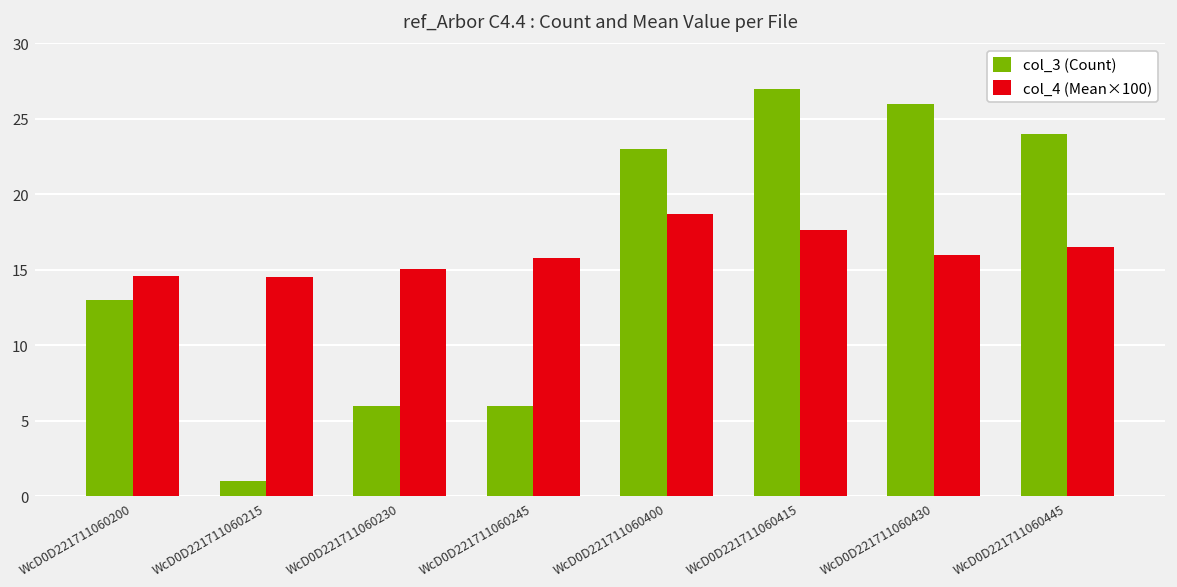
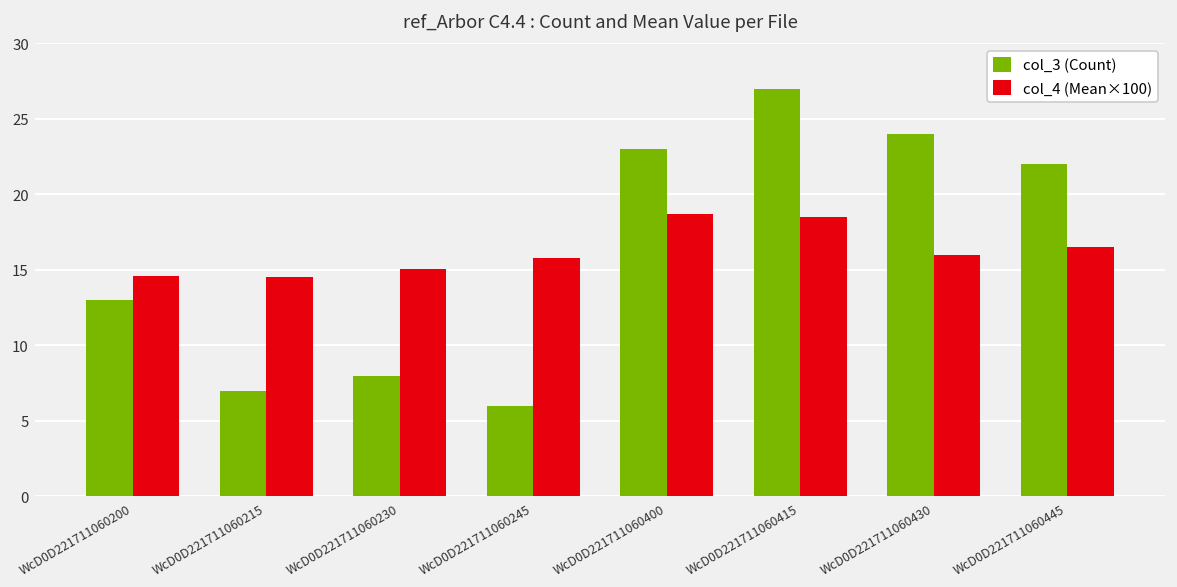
  {
    "col_3 (Count)": {
      "WcD0D221711060200": 13,
-     "WcD0D221711060215": 1,
-     "WcD0D221711060230": 6,
+     "WcD0D221711060215": 7,
+     "WcD0D221711060230": 8,
      "WcD0D221711060245": 6,
      "WcD0D221711060400": 23,
      "WcD0D221711060415": 27,
-     "WcD0D221711060430": 26,
-     "WcD0D221711060445": 24
+     "WcD0D221711060430": 24,
+     "WcD0D221711060445": 22
    },
    "col_4 (Mean×100)": {
      "WcD0D221711060200": 14.6,
      "WcD0D221711060215": 14.5,
      "WcD0D221711060230": 15.0,
      "WcD0D221711060245": 15.8,
      "WcD0D221711060400": 18.7,
-     "WcD0D221711060415": 17.7,
+     "WcD0D221711060415": 18.5,
      "WcD0D221711060430": 16.0,
      "WcD0D221711060445": 16.5
    }
  }
